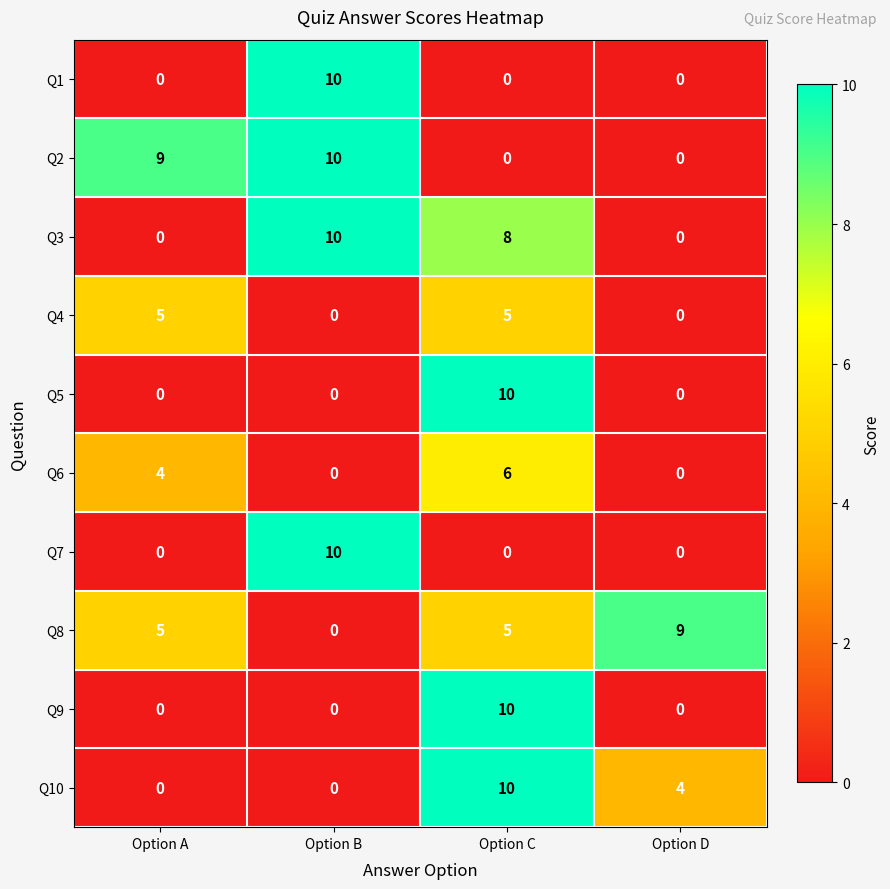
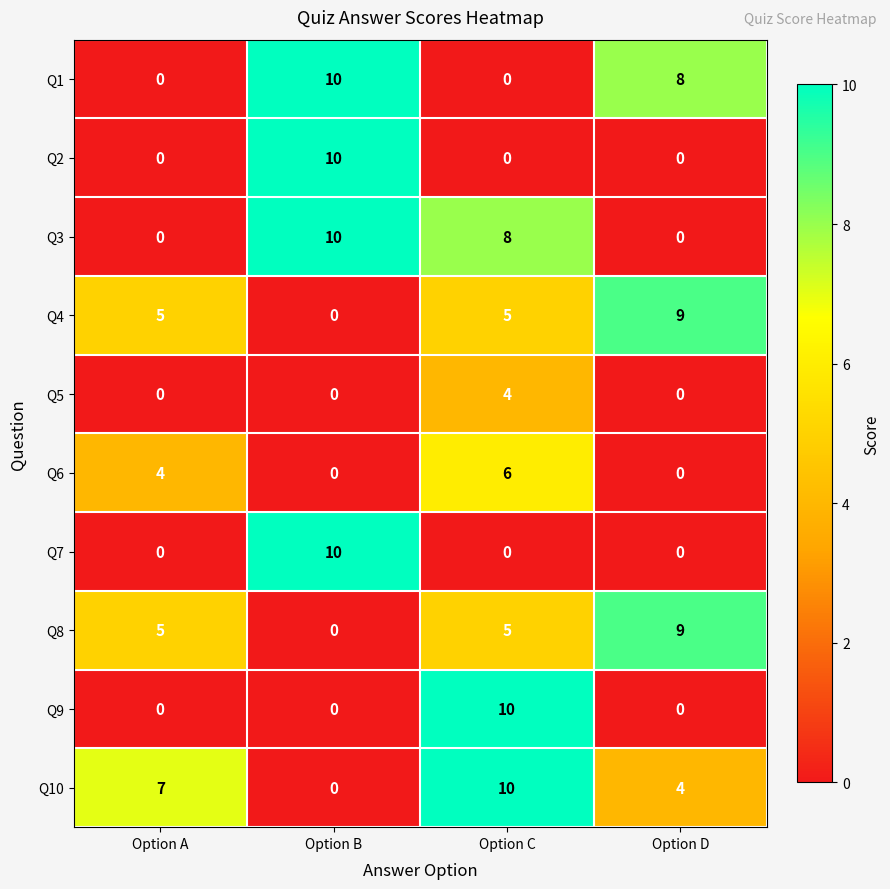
  {
    "Q1": {
      "Option A": 0,
      "Option B": 10,
      "Option C": 0,
-     "Option D": 0
+     "Option D": 8
    },
    "Q2": {
-     "Option A": 9,
+     "Option A": 0,
      "Option B": 10,
      "Option C": 0,
      "Option D": 0
    },
    "Q3": {
      "Option A": 0,
      "Option B": 10,
      "Option C": 8,
      "Option D": 0
    },
    "Q4": {
      "Option A": 5,
      "Option B": 0,
      "Option C": 5,
-     "Option D": 0
+     "Option D": 9
    },
    "Q5": {
      "Option A": 0,
      "Option B": 0,
-     "Option C": 10,
+     "Option C": 4,
      "Option D": 0
    },
    "Q6": {
      "Option A": 4,
      "Option B": 0,
      "Option C": 6,
      "Option D": 0
    },
    "Q7": {
      "Option A": 0,
      "Option B": 10,
      "Option C": 0,
      "Option D": 0
    },
    "Q8": {
      "Option A": 5,
      "Option B": 0,
      "Option C": 5,
      "Option D": 9
    },
    "Q9": {
      "Option A": 0,
      "Option B": 0,
      "Option C": 10,
      "Option D": 0
    },
    "Q10": {
-     "Option A": 0,
+     "Option A": 7,
      "Option B": 0,
      "Option C": 10,
      "Option D": 4
    }
  }
